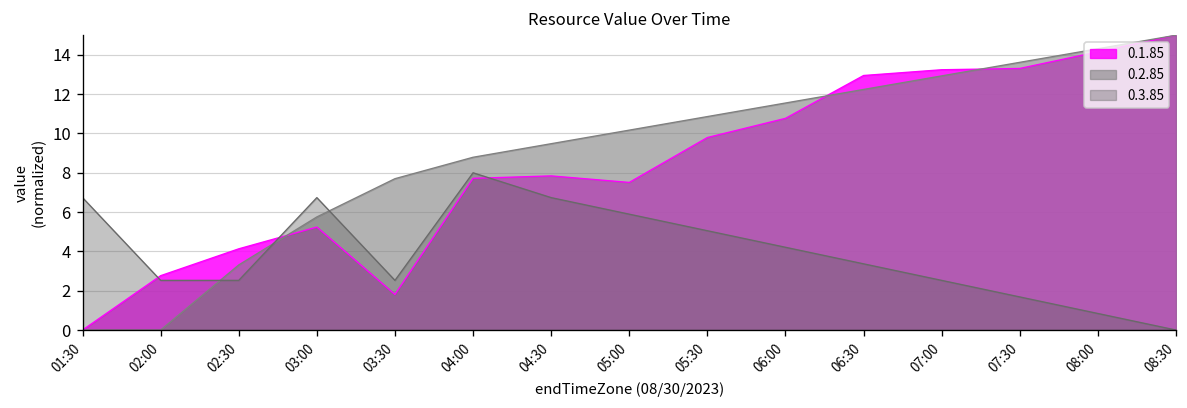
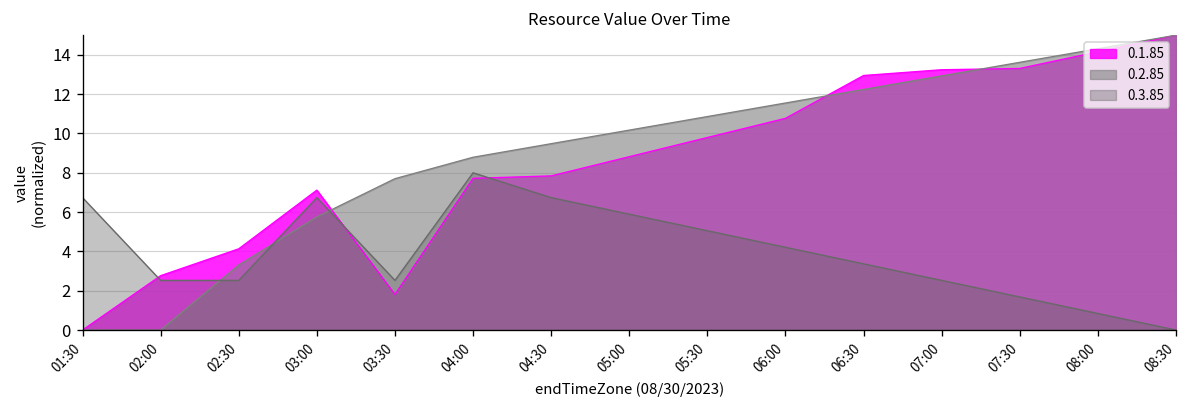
  {
    "0.1.85": {
      "02:00": 2.8,
      "02:30": 4.1,
-     "03:00": 5.2,
+     "03:00": 7.1,
      "03:30": 1.8,
      "04:00": 7.7,
      "04:30": 7.8,
-     "05:00": 7.5,
+     "05:00": 8.8,
      "05:30": 9.8,
      "06:00": 10.8,
      "06:30": 13.0,
      "07:00": 13.2,
      "07:30": 13.3
    }
  }
